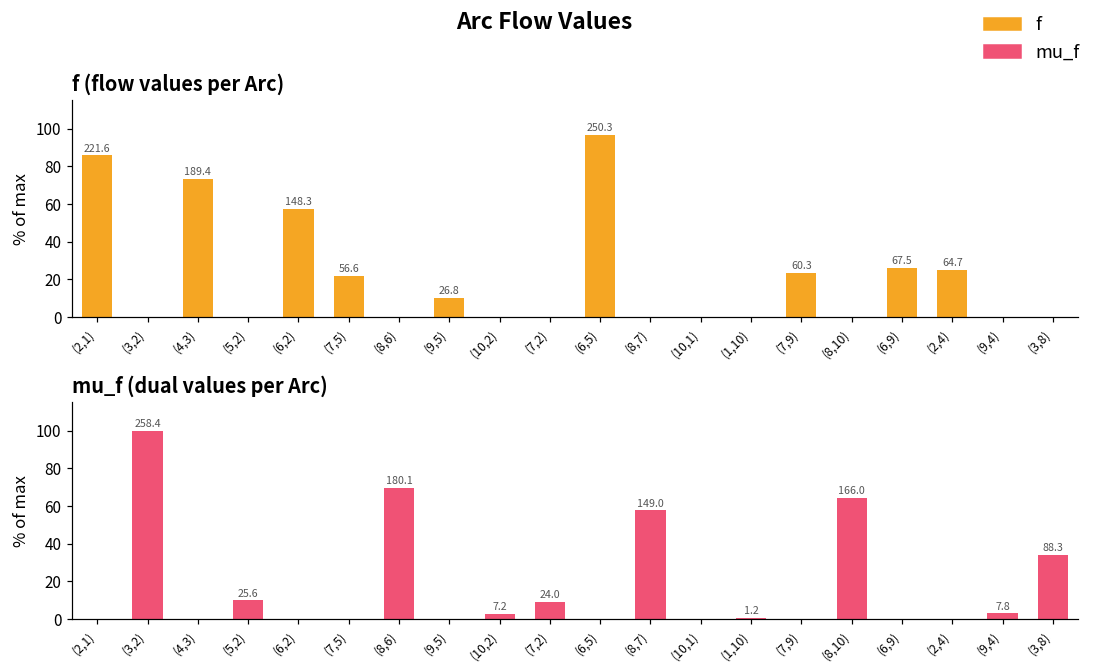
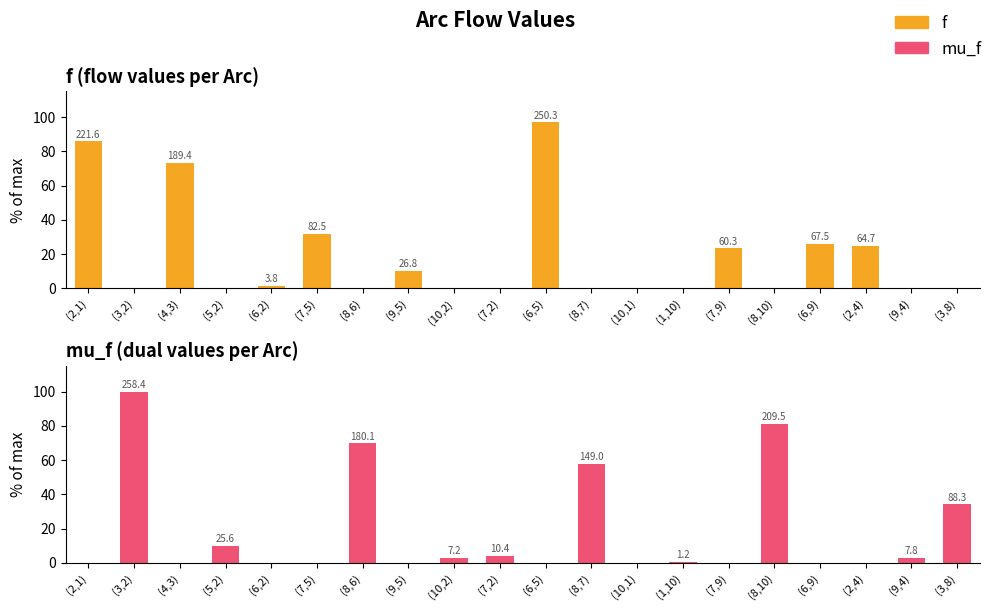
  {
    "f (flow values per Arc)": {
-     "(6,2)": 148.3,
-     "(7,5)": 56.6
+     "(6,2)": 3.8,
+     "(7,5)": 82.5
    },
    "mu_f (dual values per Arc)": {
-     "(7,2)": 24.0,
-     "(8,10)": 166.0
+     "(7,2)": 10.4,
+     "(8,10)": 209.5
    }
  }
